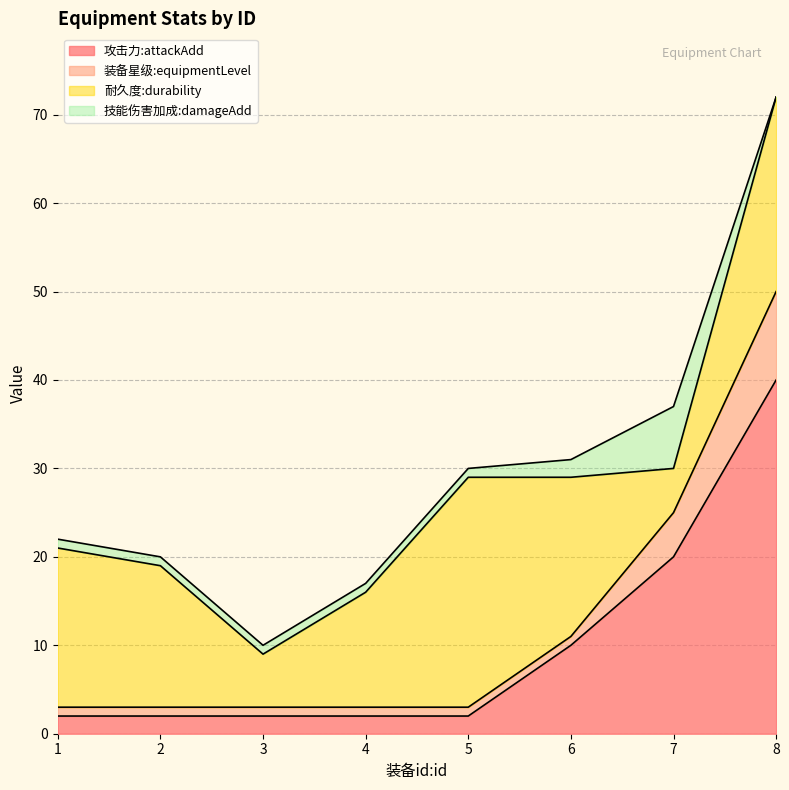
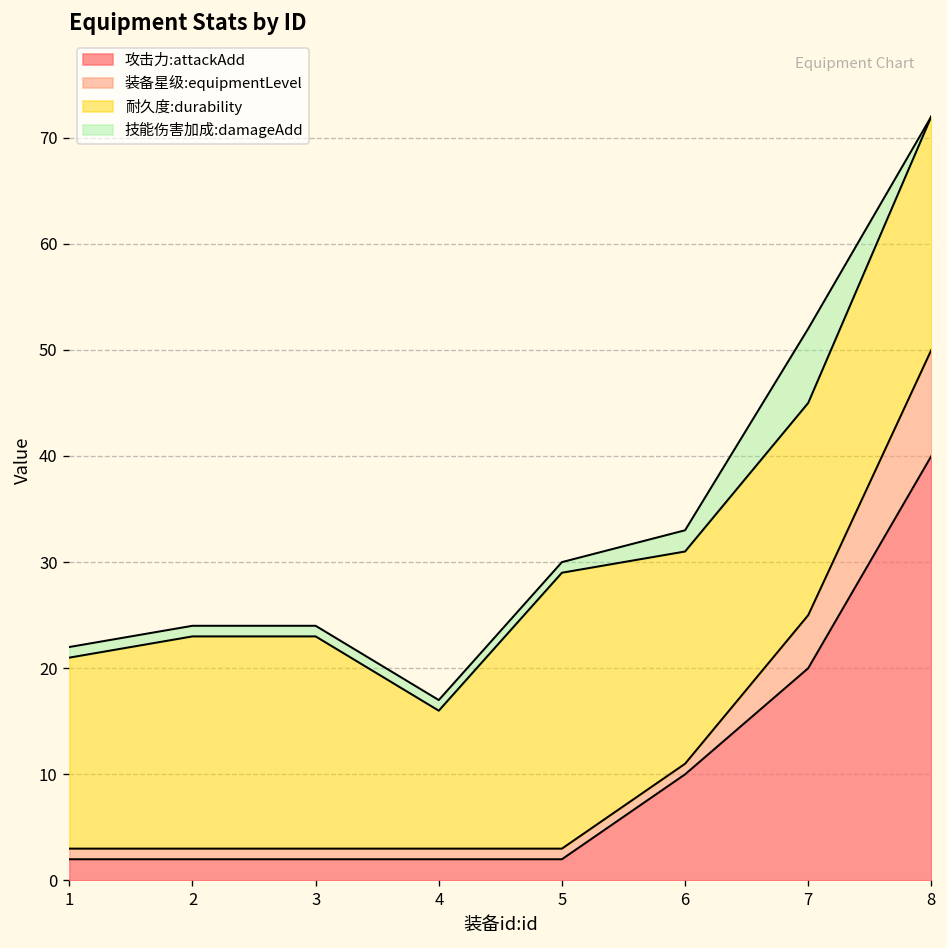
  {
    "耐久度:durability": {
      "1": 18,
-     "2": 16,
-     "3": 6,
+     "2": 20,
+     "3": 20,
      "4": 13,
      "5": 26,
-     "6": 18,
-     "7": 5
+     "6": 20,
+     "7": 20
    },
    "技能伤害加成:damageAdd": {
      "1": 1,
      "2": 1,
      "3": 1,
      "4": 1,
      "5": 1,
      "6": 2,
      "7": 7
    }
  }
